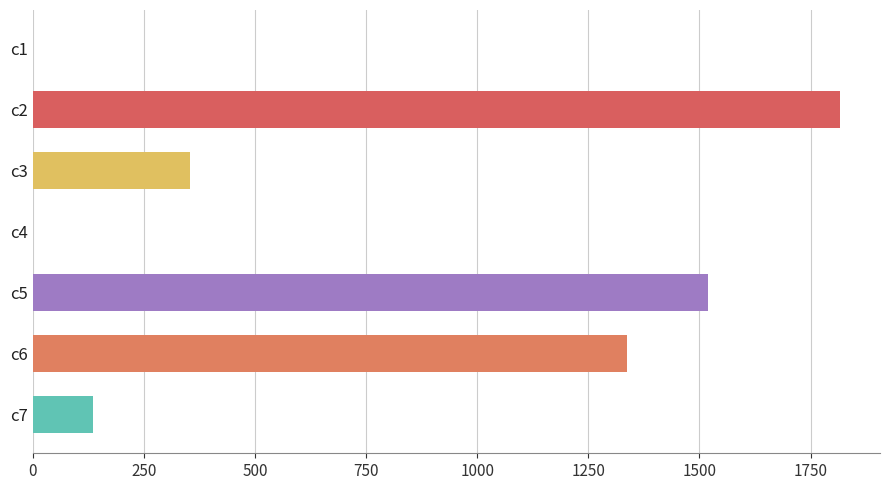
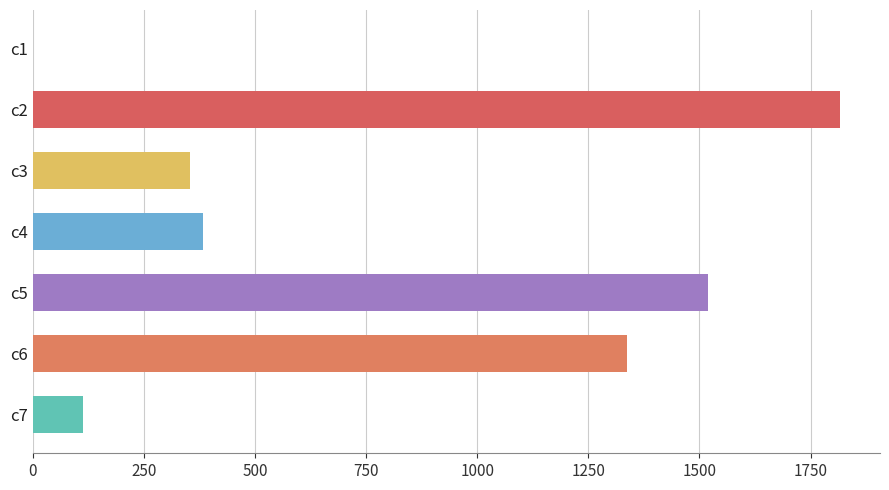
  {
    "c2": 1820,
    "c3": 350,
-   "c4": 0,
+   "c4": 380,
    "c5": 1520,
    "c6": 1340,
-   "c7": 130
+   "c7": 110
  }
